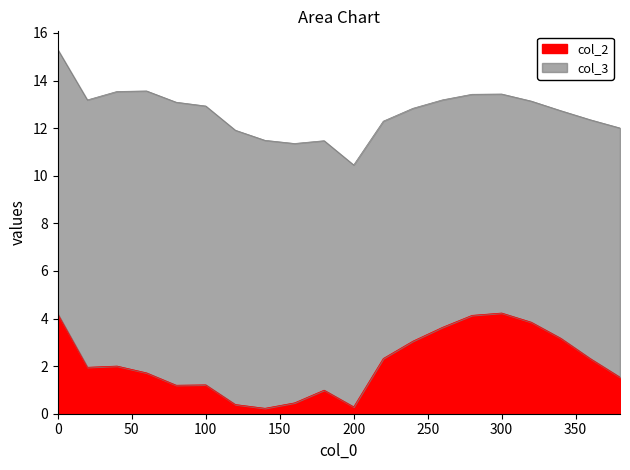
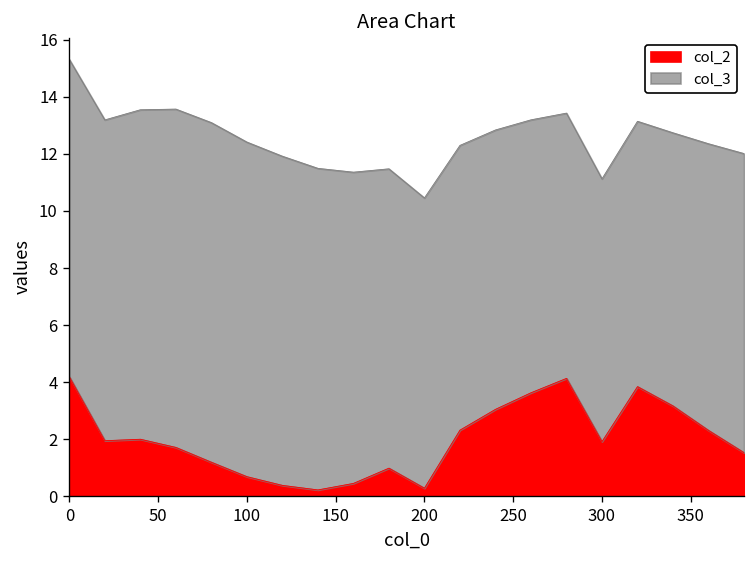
  {
    "col_2": {
      "0": 4.2,
-     "100": 1.2,
+     "100": 0.7,
      "200": 0.3,
-     "300": 4.2
+     "300": 1.9
    },
    "col_3": {
      "0": 11.1,
      "100": 11.7,
      "200": 10.2,
      "300": 9.2
    }
  }
